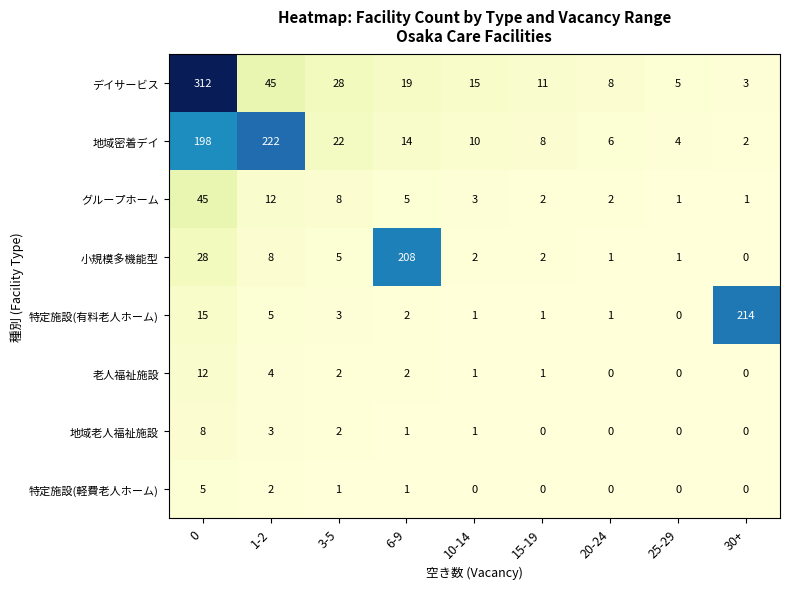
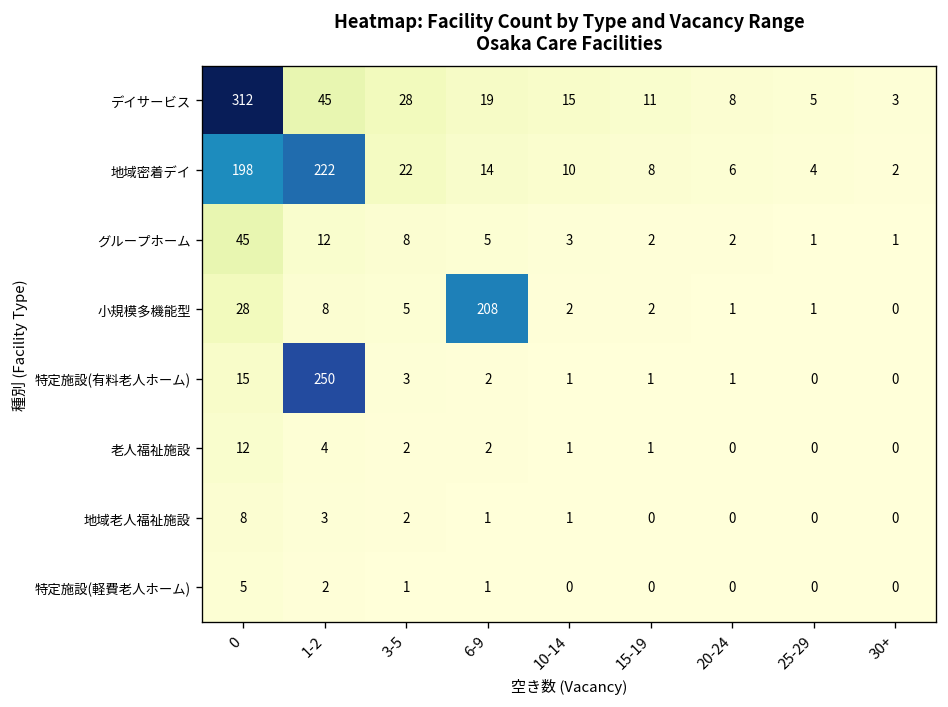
  {
    "デイサービス": {
      "0": 312,
      "1-2": 45,
      "3-5": 28,
      "6-9": 19,
      "10-14": 15,
      "15-19": 11,
      "20-24": 8,
      "25-29": 5,
      "30+": 3
    },
    "地域密着デイ": {
      "0": 198,
      "1-2": 222,
      "3-5": 22,
      "6-9": 14,
      "10-14": 10,
      "15-19": 8,
      "20-24": 6,
      "25-29": 4,
      "30+": 2
    },
    "グループホーム": {
      "0": 45,
      "1-2": 12,
      "3-5": 8,
      "6-9": 5,
      "10-14": 3,
      "15-19": 2,
      "20-24": 2,
      "25-29": 1,
      "30+": 1
    },
    "小規模多機能型": {
      "0": 28,
      "1-2": 8,
      "3-5": 5,
      "6-9": 208,
      "10-14": 2,
      "15-19": 2,
      "20-24": 1,
      "25-29": 1,
      "30+": 0
    },
    "特定施設(有料老人ホーム)": {
      "0": 15,
-     "1-2": 5,
+     "1-2": 250,
      "3-5": 3,
      "6-9": 2,
      "10-14": 1,
      "15-19": 1,
      "20-24": 1,
      "25-29": 0,
-     "30+": 214
+     "30+": 0
    },
    "老人福祉施設": {
      "0": 12,
      "1-2": 4,
      "3-5": 2,
      "6-9": 2,
      "10-14": 1,
      "15-19": 1,
      "20-24": 0,
      "25-29": 0,
      "30+": 0
    },
    "地域老人福祉施設": {
      "0": 8,
      "1-2": 3,
      "3-5": 2,
      "6-9": 1,
      "10-14": 1,
      "15-19": 0,
      "20-24": 0,
      "25-29": 0,
      "30+": 0
    },
    "特定施設(軽費老人ホーム)": {
      "0": 5,
      "1-2": 2,
      "3-5": 1,
      "6-9": 1,
      "10-14": 0,
      "15-19": 0,
      "20-24": 0,
      "25-29": 0,
      "30+": 0
    }
  }
